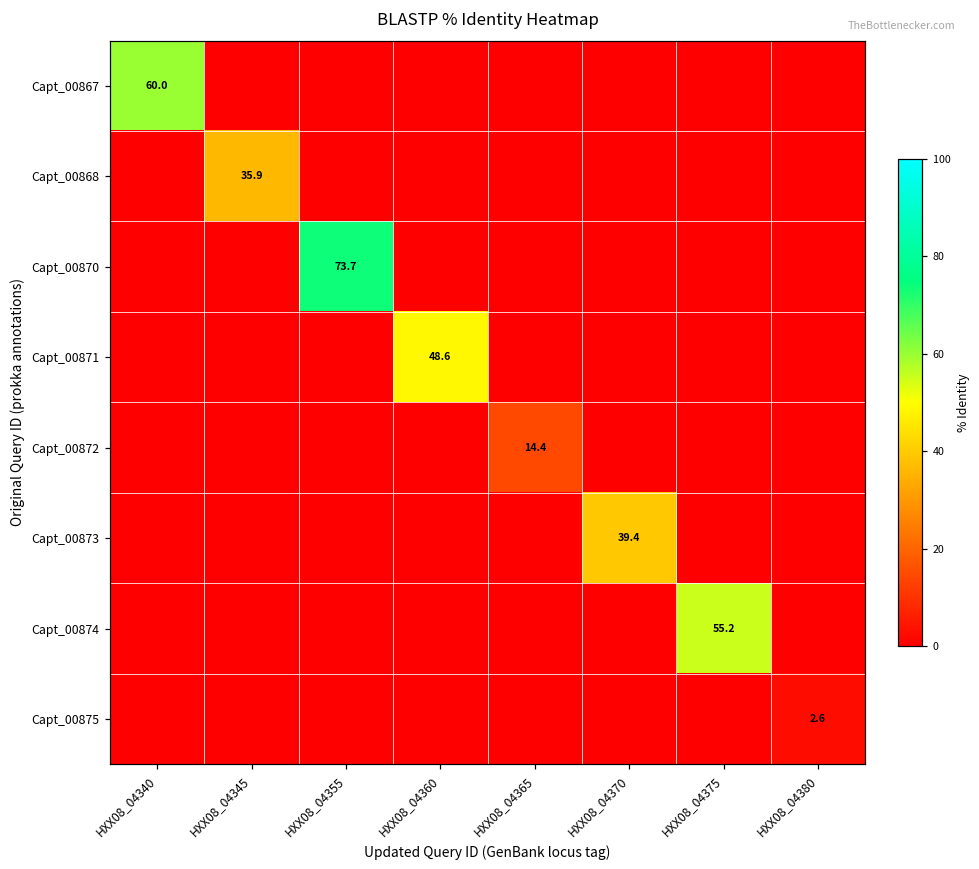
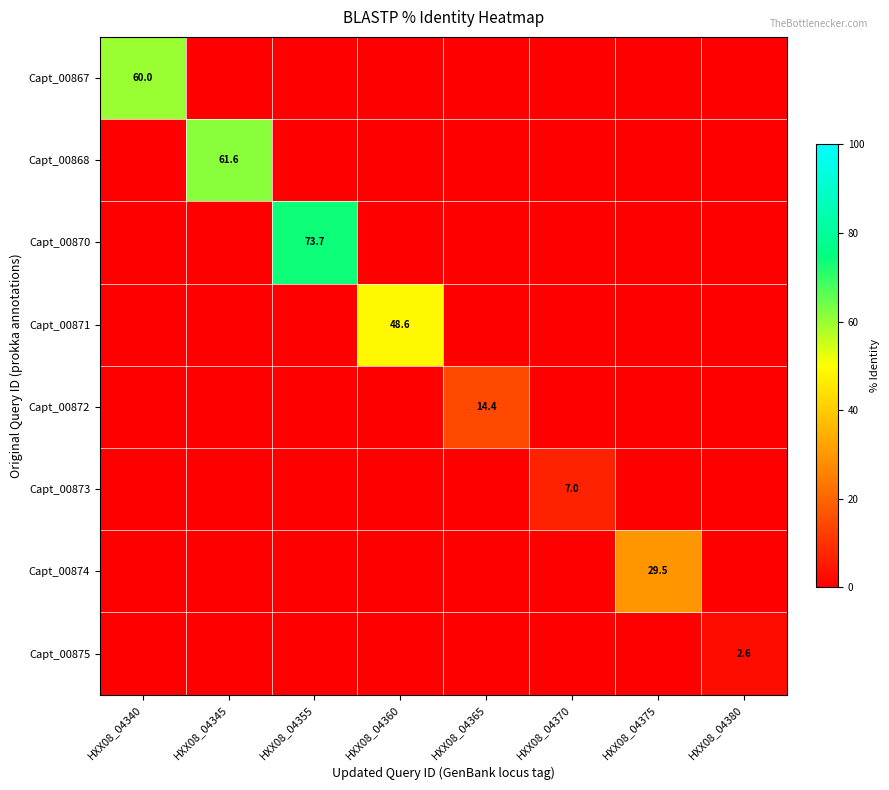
  {
    "Capt_00867": {
      "HXX08_04340": 60.0
    },
    "Capt_00868": {
-     "HXX08_04345": 35.9
+     "HXX08_04345": 61.6
    },
    "Capt_00870": {
      "HXX08_04355": 73.7
    },
    "Capt_00871": {
      "HXX08_04360": 48.6
    },
    "Capt_00872": {
      "HXX08_04365": 14.4
    },
    "Capt_00873": {
-     "HXX08_04370": 39.4
+     "HXX08_04370": 7.0
    },
    "Capt_00874": {
-     "HXX08_04375": 55.2
+     "HXX08_04375": 29.5
    },
    "Capt_00875": {
      "HXX08_04380": 2.6
    }
  }
